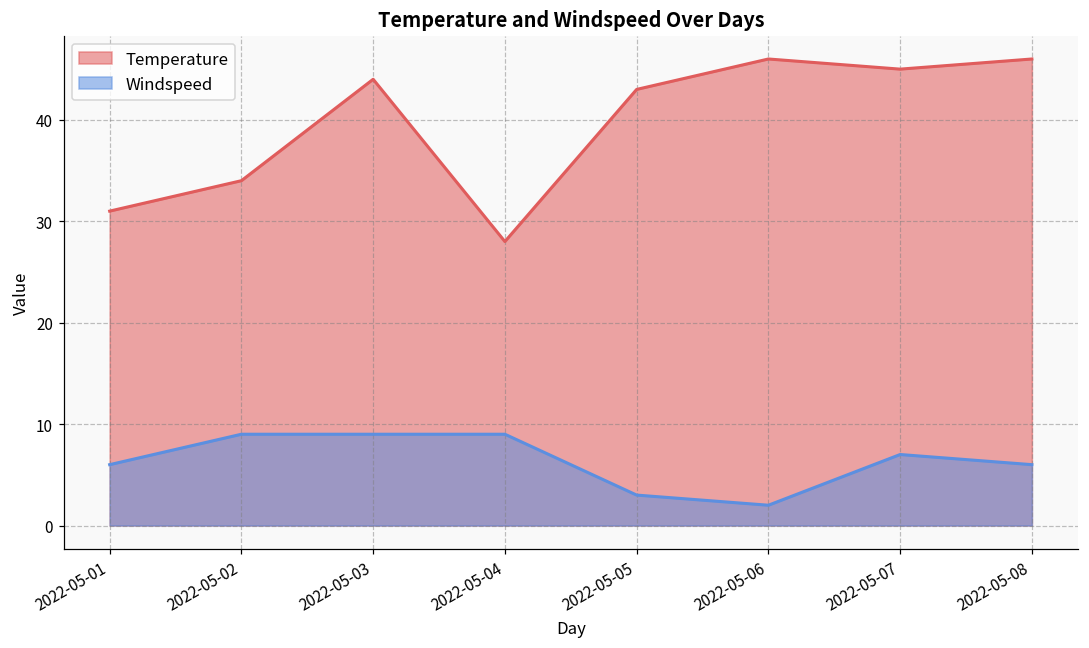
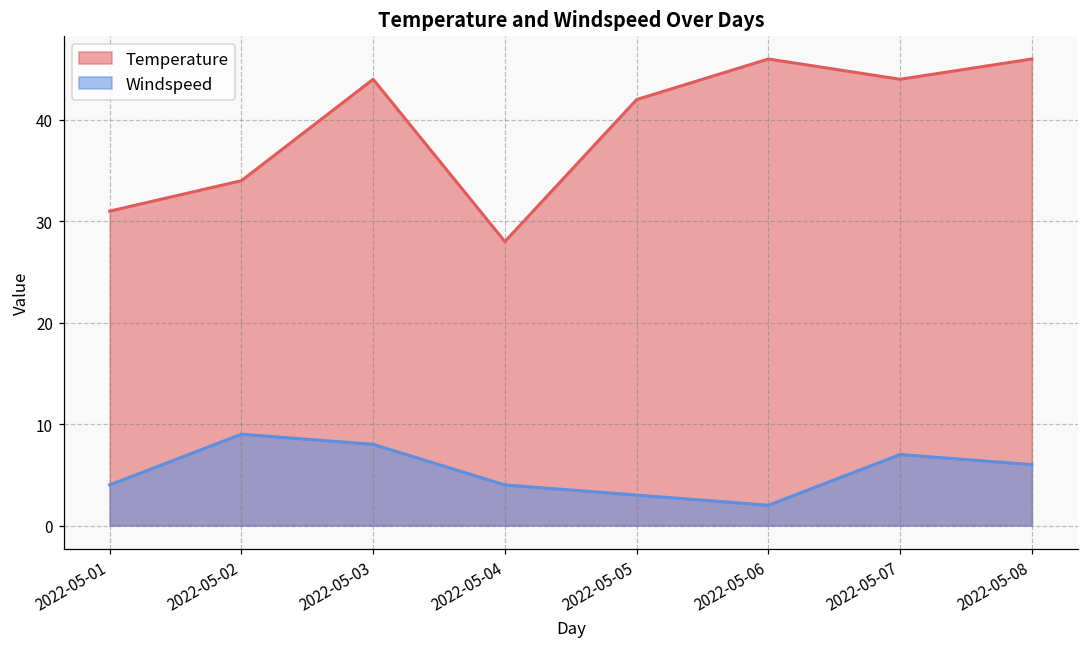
  {
    "Temperature": {
      "2022-05-01": 31,
      "2022-05-02": 34,
      "2022-05-03": 44,
      "2022-05-04": 28,
-     "2022-05-05": 43,
+     "2022-05-05": 42,
      "2022-05-06": 46,
-     "2022-05-07": 45,
+     "2022-05-07": 44,
      "2022-05-08": 46
    },
    "Windspeed": {
-     "2022-05-01": 6,
+     "2022-05-01": 4,
      "2022-05-02": 9,
-     "2022-05-03": 9,
-     "2022-05-04": 9,
+     "2022-05-03": 8,
+     "2022-05-04": 4,
      "2022-05-05": 3,
      "2022-05-06": 2,
      "2022-05-07": 7,
      "2022-05-08": 6
    }
  }
